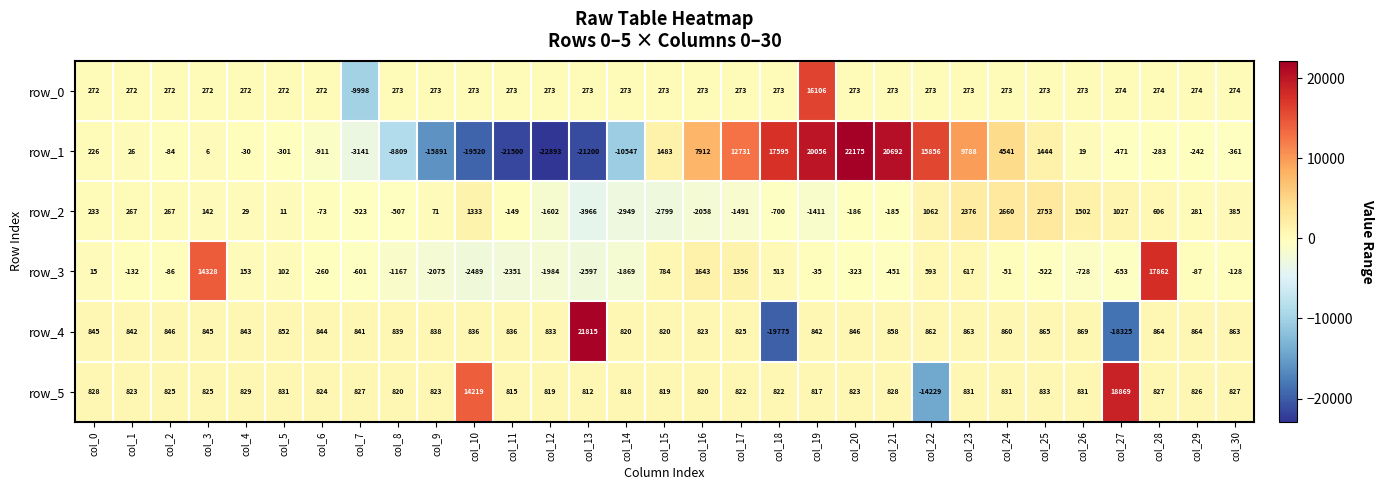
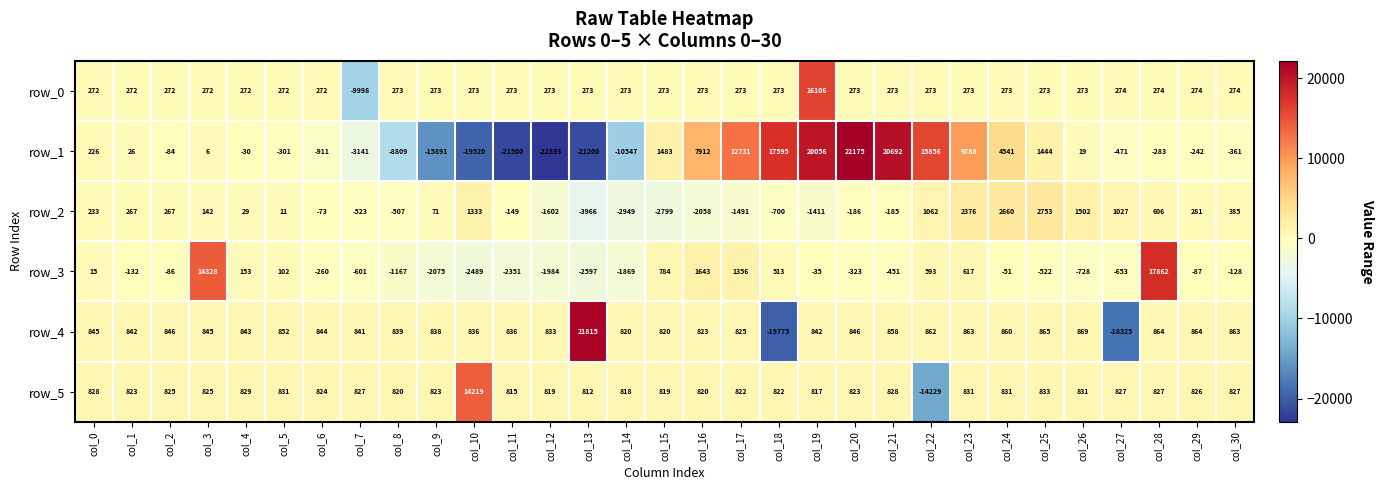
  {
    "row_0": {
      "col_0": 272,
      "col_1": 272,
      "col_2": 272,
      "col_3": 272,
      "col_4": 272,
      "col_5": 272,
      "col_6": 272,
      "col_7": -9998,
      "col_8": 273,
      "col_9": 273,
      "col_10": 273,
      "col_11": 273,
      "col_12": 273,
      "col_13": 273,
      "col_14": 273,
      "col_15": 273,
      "col_16": 273,
      "col_17": 273,
      "col_18": 273,
      "col_19": 16106,
      "col_20": 273,
      "col_21": 273,
      "col_22": 273,
      "col_23": 273,
      "col_24": 273,
      "col_25": 273,
      "col_26": 273,
      "col_27": 274,
      "col_28": 274,
      "col_29": 274,
      "col_30": 274
    },
    "row_1": {
      "col_0": 226,
      "col_1": 26,
      "col_2": -84,
      "col_3": 6,
      "col_4": -30,
      "col_5": -301,
      "col_6": -911,
      "col_7": -3141,
      "col_8": -8809,
      "col_9": -15891,
      "col_10": -19520,
      "col_11": -21500,
      "col_12": -22893,
      "col_13": -21200,
      "col_14": -10547,
      "col_15": 1483,
      "col_16": 7912,
      "col_17": 12731,
      "col_18": 17595,
      "col_19": 20056,
      "col_20": 22175,
      "col_21": 20692,
      "col_22": 15856,
      "col_23": 9788,
      "col_24": 4541,
      "col_25": 1444,
      "col_26": 19,
      "col_27": -471,
      "col_28": -283,
      "col_29": -242,
      "col_30": -361
    },
    "row_2": {
      "col_0": 233,
      "col_1": 267,
      "col_2": 267,
      "col_3": 142,
      "col_4": 29,
      "col_5": 11,
      "col_6": -73,
      "col_7": -523,
      "col_8": -507,
      "col_9": 71,
      "col_10": 1333,
      "col_11": -149,
      "col_12": -1602,
      "col_13": -3966,
      "col_14": -2949,
      "col_15": -2799,
      "col_16": -2058,
      "col_17": -1491,
      "col_18": -700,
      "col_19": -1411,
      "col_20": -186,
      "col_21": -185,
      "col_22": 1062,
      "col_23": 2376,
      "col_24": 2660,
      "col_25": 2753,
      "col_26": 1502,
      "col_27": 1027,
      "col_28": 606,
      "col_29": 281,
      "col_30": 385
    },
    "row_3": {
      "col_0": 15,
      "col_1": -132,
      "col_2": -86,
      "col_3": 14328,
      "col_4": 153,
      "col_5": 102,
      "col_6": -260,
      "col_7": -601,
      "col_8": -1167,
      "col_9": -2075,
      "col_10": -2489,
      "col_11": -2351,
      "col_12": -1984,
      "col_13": -2597,
      "col_14": -1869,
      "col_15": 784,
      "col_16": 1643,
      "col_17": 1356,
      "col_18": 513,
      "col_19": -35,
      "col_20": -323,
      "col_21": -451,
      "col_22": 593,
      "col_23": 617,
      "col_24": -51,
      "col_25": -522,
      "col_26": -728,
      "col_27": -653,
      "col_28": 17862,
      "col_29": -87,
      "col_30": -128
    },
    "row_4": {
      "col_0": 845,
      "col_1": 842,
      "col_2": 846,
      "col_3": 845,
      "col_4": 843,
      "col_5": 852,
      "col_6": 844,
      "col_7": 841,
      "col_8": 839,
      "col_9": 838,
      "col_10": 836,
      "col_11": 836,
      "col_12": 833,
      "col_13": 21815,
      "col_14": 820,
      "col_15": 820,
      "col_16": 823,
      "col_17": 825,
      "col_18": -19775,
      "col_19": 842,
      "col_20": 846,
      "col_21": 858,
      "col_22": 862,
      "col_23": 863,
      "col_24": 860,
      "col_25": 865,
      "col_26": 869,
      "col_27": -18325,
      "col_28": 864,
      "col_29": 864,
      "col_30": 863
    },
    "row_5": {
      "col_0": 828,
      "col_1": 823,
      "col_2": 825,
      "col_3": 825,
      "col_4": 829,
      "col_5": 831,
      "col_6": 824,
      "col_7": 827,
      "col_8": 820,
      "col_9": 823,
      "col_10": 14219,
      "col_11": 815,
      "col_12": 819,
      "col_13": 812,
      "col_14": 818,
      "col_15": 819,
      "col_16": 820,
      "col_17": 822,
      "col_18": 822,
      "col_19": 817,
      "col_20": 823,
      "col_21": 828,
      "col_22": -14229,
      "col_23": 831,
      "col_24": 831,
      "col_25": 833,
      "col_26": 831,
-     "col_27": 18869,
+     "col_27": 827,
      "col_28": 827,
      "col_29": 826,
      "col_30": 827
    }
  }
